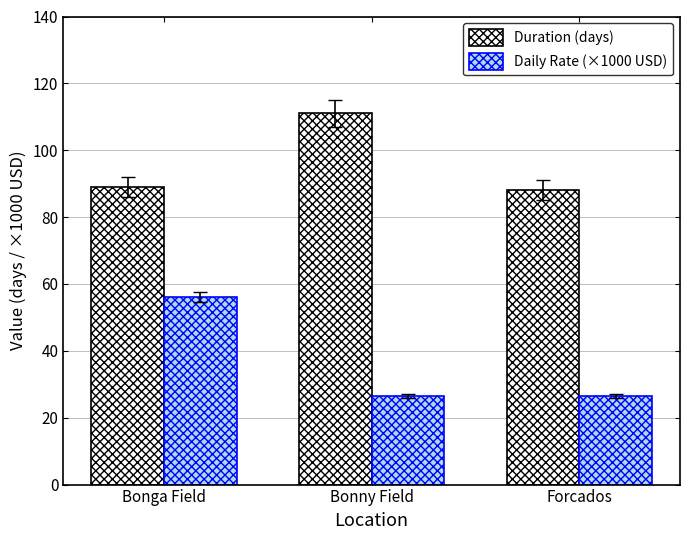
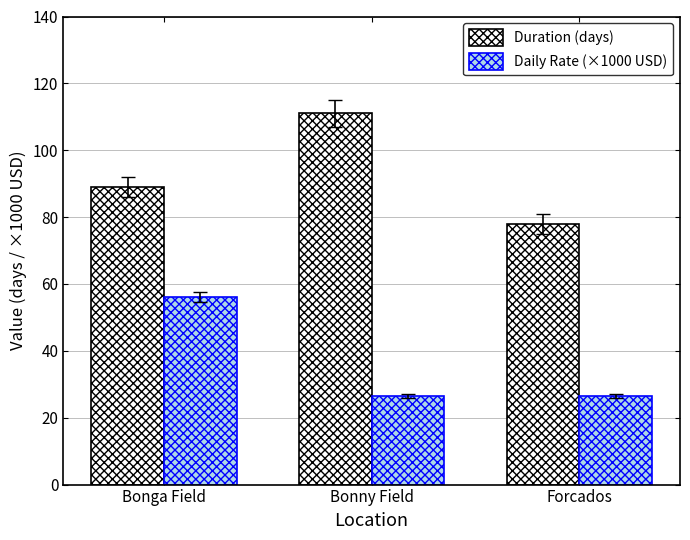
  {
    "Duration (days)": {
      "Bonga Field": 89,
      "Bonny Field": 111,
-     "Forcados": 88
+     "Forcados": 78
    },
    "Daily Rate (×1000 USD)": {
      "Bonga Field": 56,
      "Bonny Field": 27,
      "Forcados": 27
    }
  }
